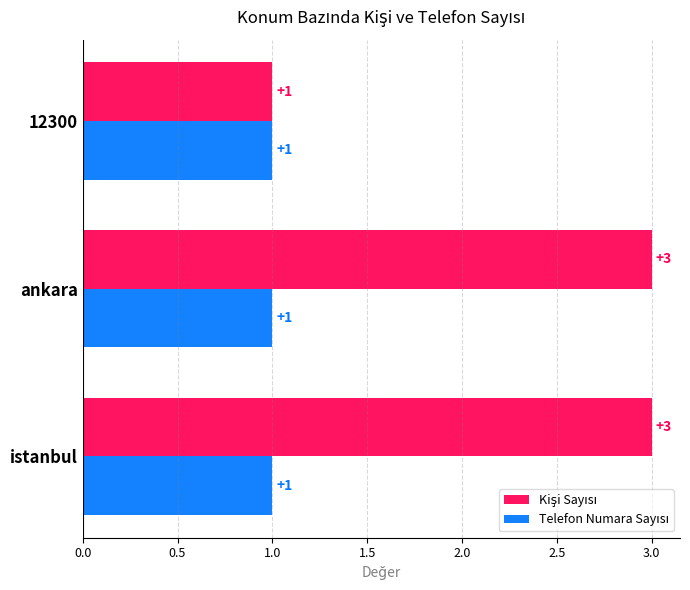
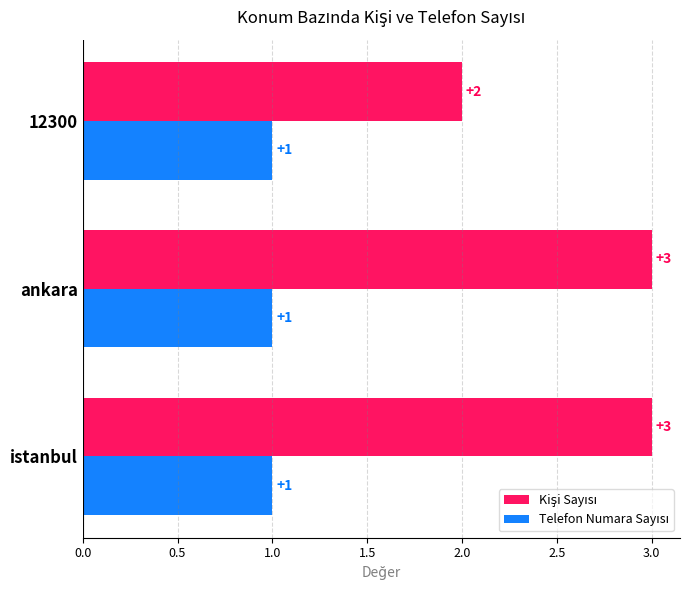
  {
    "Kişi Sayısı": {
-     "12300": "+1",
+     "12300": "+2",
      "ankara": "+3",
      "istanbul": "+3"
    },
    "Telefon Numara Sayısı": {
      "12300": "+1",
      "ankara": "+1",
      "istanbul": "+1"
    }
  }
